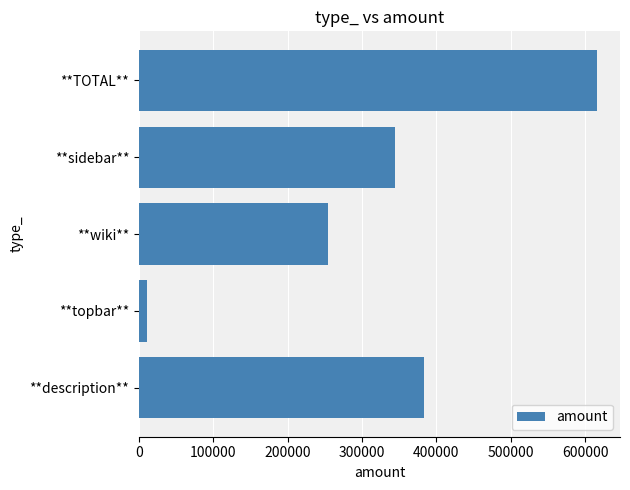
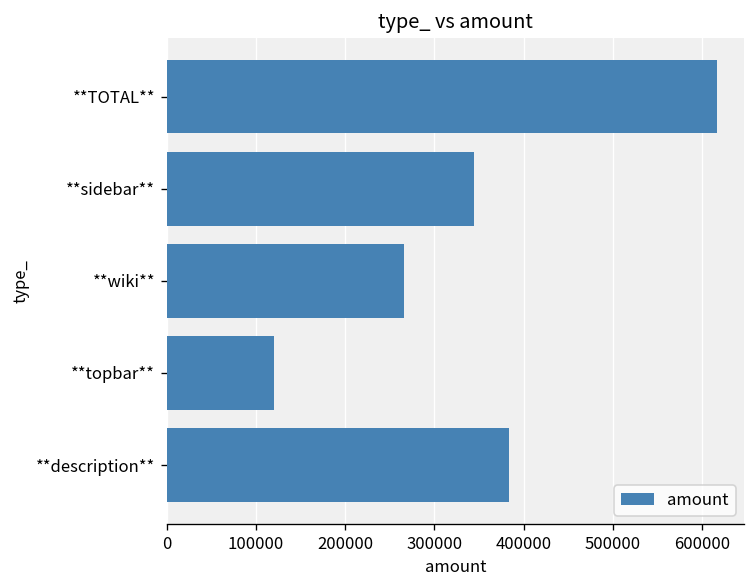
  {
    "**TOTAL**": 620000,
    "**sidebar**": 340000,
-   "**wiki**": 250000,
-   "**topbar**": 10000,
+   "**wiki**": 270000,
+   "**topbar**": 120000,
    "**description**": 380000
  }
